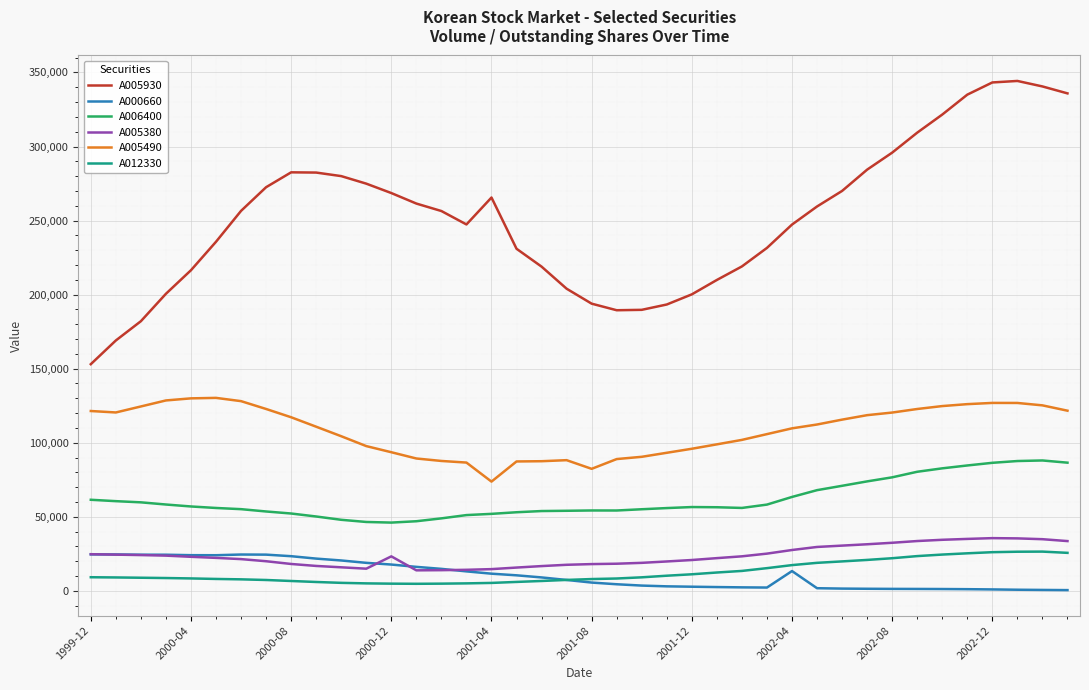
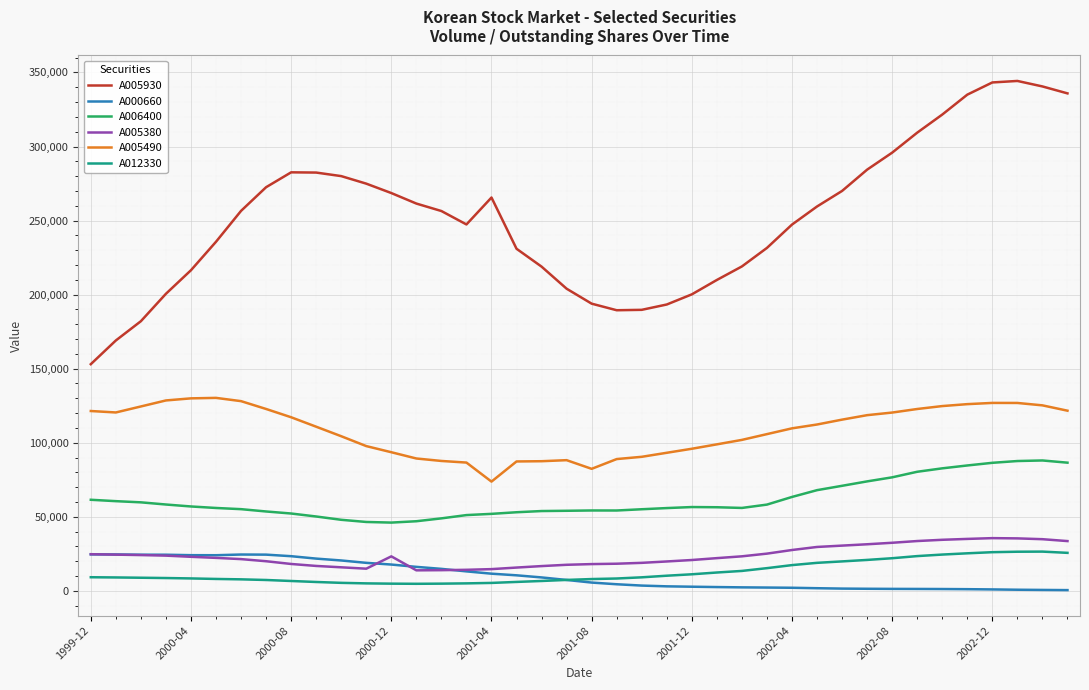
  {
    "A005930": {
      "1999-12": "153,000",
      "2000-04": "216,000",
      "2000-08": "283,000",
      "2000-12": "269,000",
      "2001-04": "266,000",
      "2001-08": "194,000",
      "2001-12": "200,000",
      "2002-04": "247,000",
      "2002-08": "296,000",
      "2002-12": "343,000"
    },
    "A000660": {
      "2000-08": "23,000",
      "2000-12": "18,000",
      "2001-04": "12,000",
      "2001-08": "6,000",
      "2001-12": "3,000",
-     "2002-04": "13,000",
+     "2002-04": "2,000",
      "2002-08": "1,000",
      "2002-12": "1,000"
    },
    "A005380": {
      "2000-08": "18,000",
      "2000-12": "23,000",
      "2001-04": "15,000",
      "2001-08": "18,000",
      "2001-12": "21,000",
      "2002-04": "28,000",
      "2002-08": "32,000",
      "2002-12": "36,000"
    },
    "A005490": {
      "1999-12": "121,000",
      "2000-04": "130,000",
      "2000-08": "117,000",
      "2000-12": "94,000",
      "2001-04": "74,000",
      "2001-08": "82,000",
      "2001-12": "96,000",
      "2002-04": "110,000",
      "2002-08": "120,000",
      "2002-12": "127,000"
    }
  }
